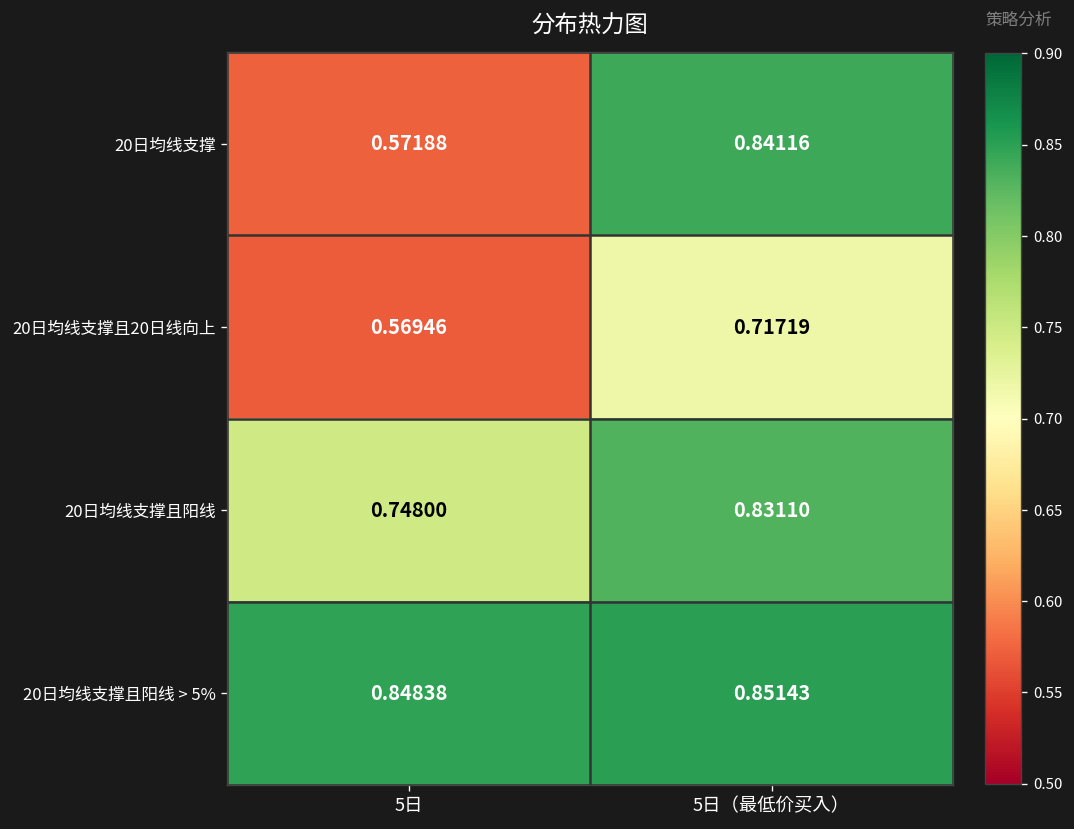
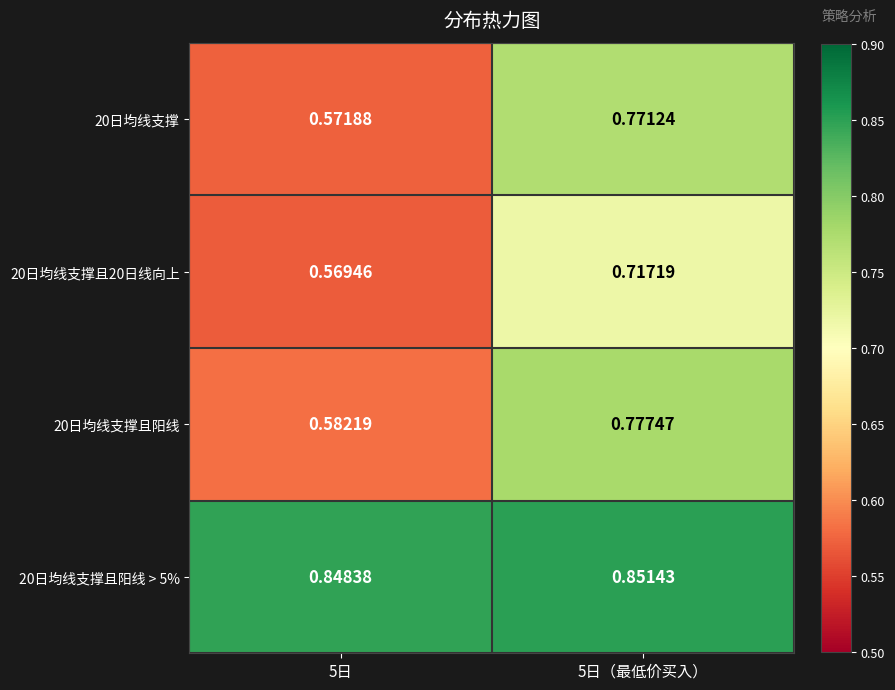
  {
    "20日均线支撑": {
      "5日": 0.57188,
-     "5日（最低价买入）": 0.84116
+     "5日（最低价买入）": 0.77124
    },
    "20日均线支撑且20日线向上": {
      "5日": 0.56946,
      "5日（最低价买入）": 0.71719
    },
    "20日均线支撑且阳线": {
-     "5日": 0.74800,
-     "5日（最低价买入）": 0.83110
+     "5日": 0.58219,
+     "5日（最低价买入）": 0.77747
    },
    "20日均线支撑且阳线 > 5%": {
      "5日": 0.84838,
      "5日（最低价买入）": 0.85143
    }
  }
